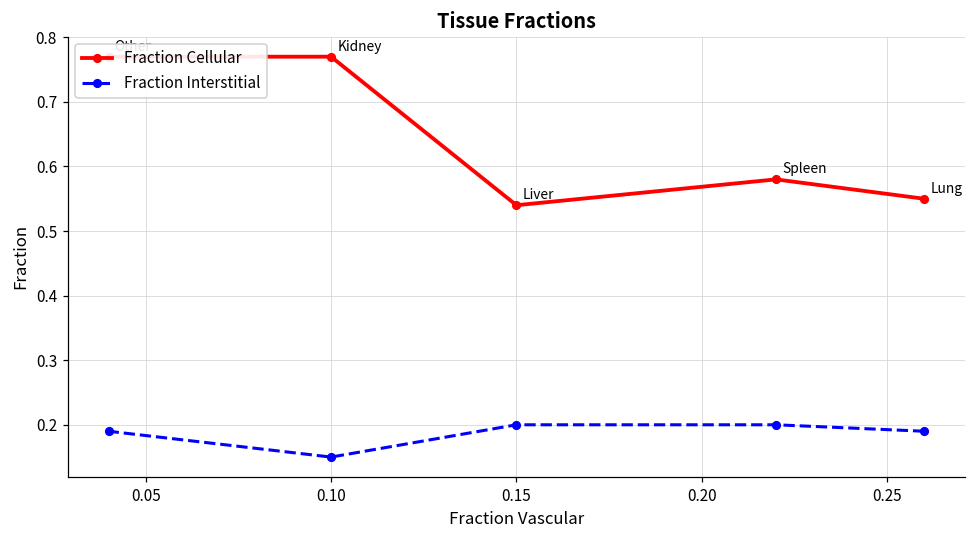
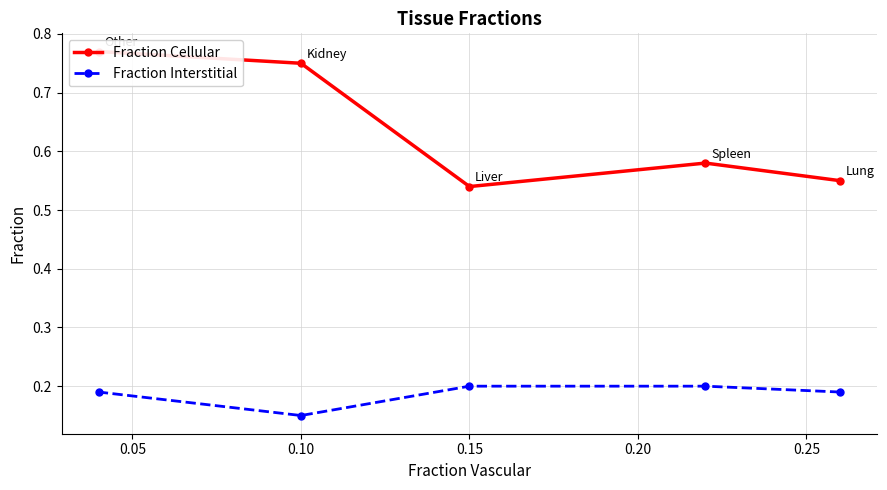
  {
    "Fraction Cellular": {
-     "0.10": 0.77,
+     "0.10": 0.75,
      "0.15": 0.54
    },
    "Fraction Interstitial": {
      "0.10": 0.15,
      "0.15": 0.20
    }
  }
